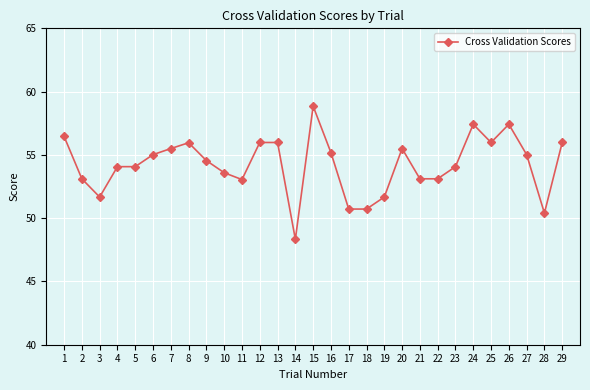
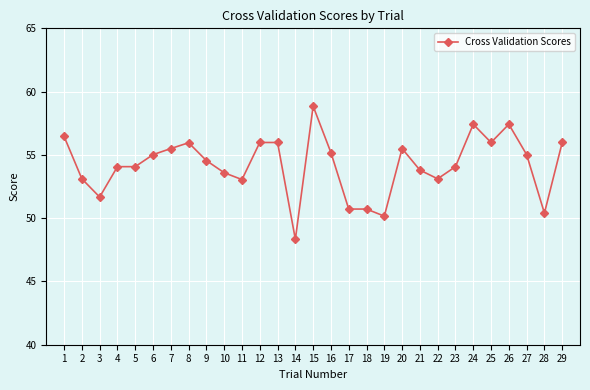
  {
    "1": 56.5,
    "2": 53.1,
    "3": 51.7,
    "4": 54.1,
    "5": 54.1,
    "6": 55.0,
    "7": 55.5,
    "8": 56.0,
    "9": 54.6,
    "10": 53.6,
    "11": 53.1,
    "12": 56.0,
    "13": 56.0,
    "14": 48.3,
    "15": 58.9,
    "16": 55.2,
    "17": 50.7,
    "18": 50.7,
-   "19": 51.7,
+   "19": 50.2,
    "20": 55.5,
-   "21": 53.1,
+   "21": 53.8,
    "22": 53.1,
    "23": 54.1,
    "24": 57.4,
    "25": 56.0,
    "26": 57.4,
    "27": 55.0,
    "28": 50.4,
    "29": 56.0
  }
